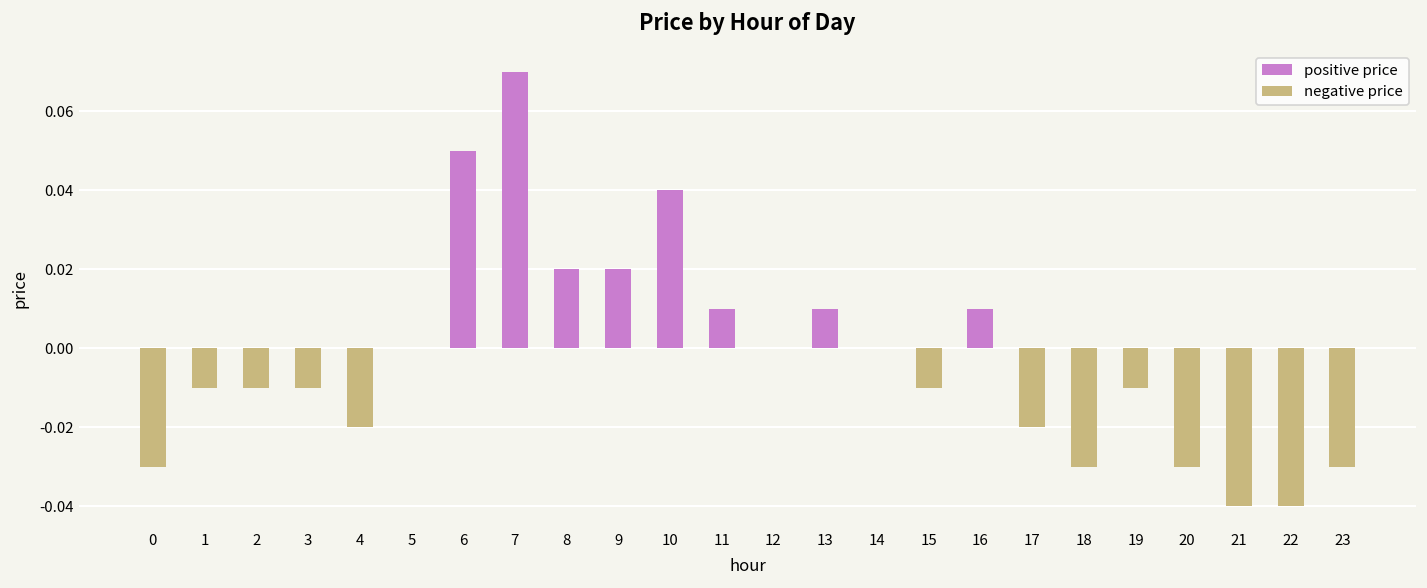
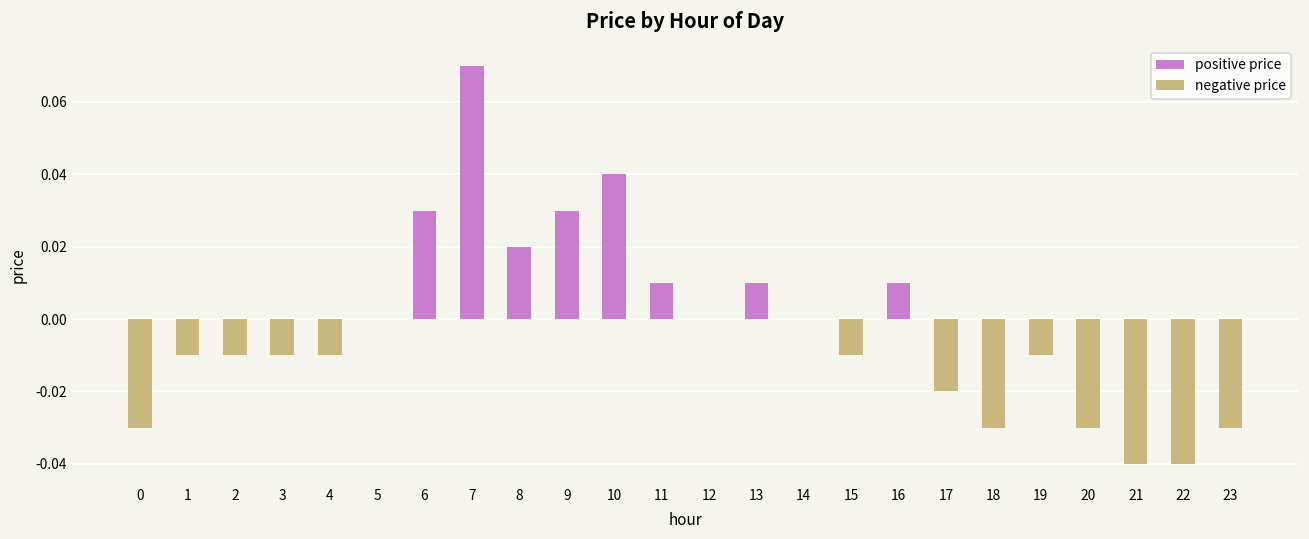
  {
    "0": -0.03,
    "1": -0.01,
    "2": -0.01,
    "3": -0.01,
-   "4": -0.02,
+   "4": -0.01,
    "5": 0.00,
-   "6": 0.05,
+   "6": 0.03,
    "7": 0.07,
    "8": 0.02,
-   "9": 0.02,
+   "9": 0.03,
    "10": 0.04,
    "11": 0.01,
    "12": 0.00,
    "13": 0.01,
    "14": 0.00,
    "15": -0.01,
    "16": 0.01,
    "17": -0.02,
    "18": -0.03,
    "19": -0.01,
    "20": -0.03,
    "21": -0.04,
    "22": -0.04,
    "23": -0.03
  }
